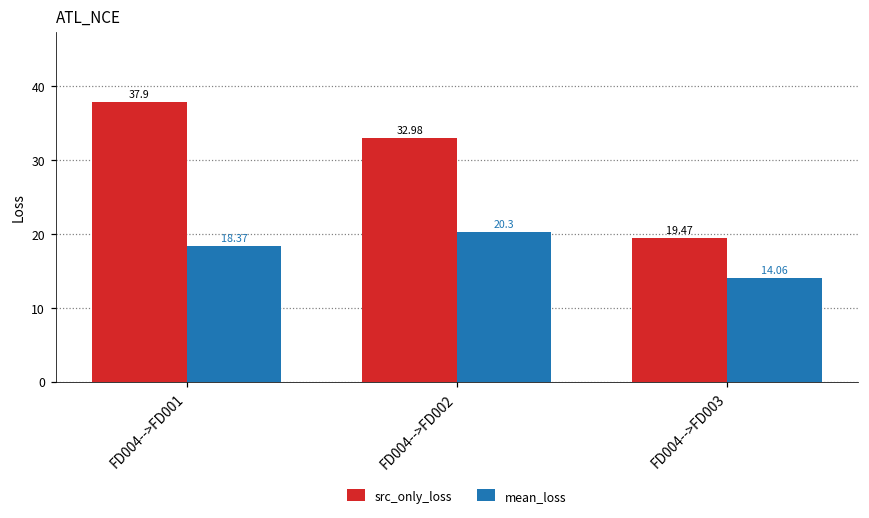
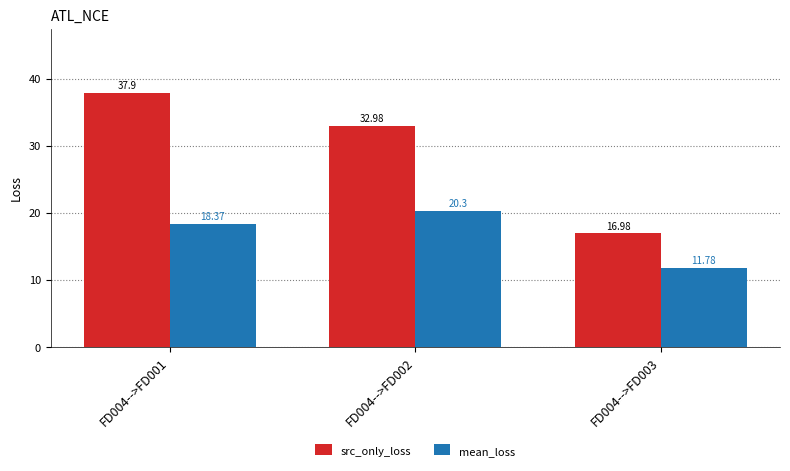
  {
    "src_only_loss": {
      "FD004-->FD001": 37.9,
      "FD004-->FD002": 32.98,
-     "FD004-->FD003": 19.47
+     "FD004-->FD003": 16.98
    },
    "mean_loss": {
      "FD004-->FD001": 18.37,
      "FD004-->FD002": 20.3,
-     "FD004-->FD003": 14.06
+     "FD004-->FD003": 11.78
    }
  }
